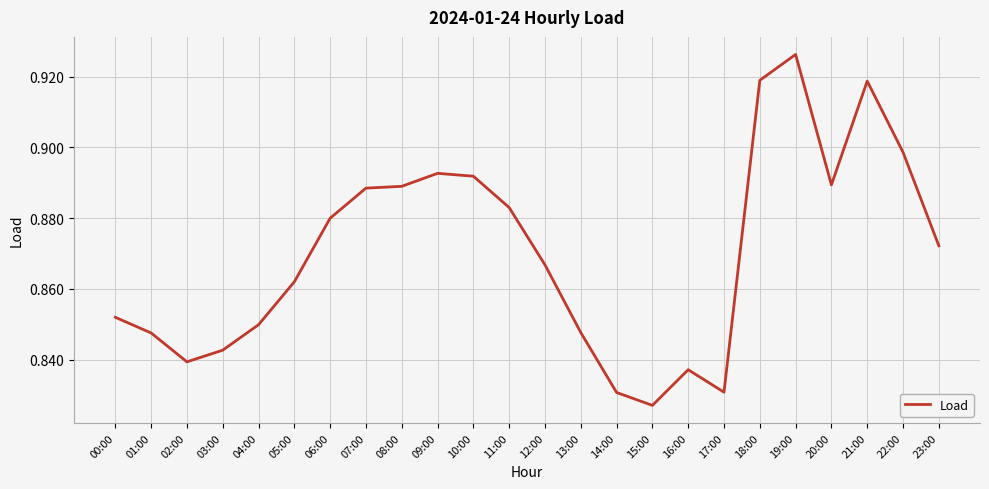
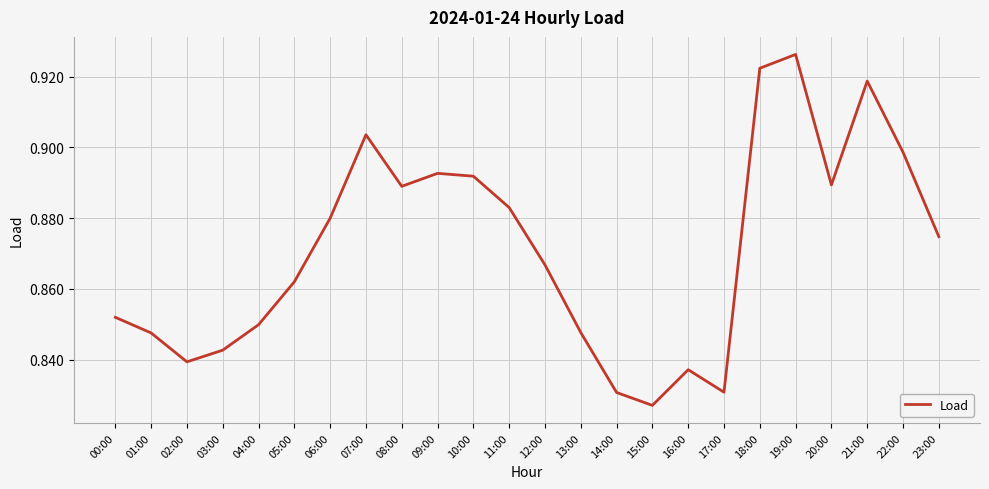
  {
    "00:00": 0.852,
    "01:00": 0.848,
    "02:00": 0.839,
    "03:00": 0.843,
    "04:00": 0.850,
    "05:00": 0.862,
    "06:00": 0.880,
-   "07:00": 0.888,
+   "07:00": 0.904,
    "08:00": 0.889,
    "09:00": 0.893,
    "10:00": 0.892,
    "11:00": 0.883,
    "12:00": 0.867,
    "13:00": 0.848,
    "14:00": 0.831,
    "15:00": 0.827,
    "16:00": 0.837,
    "17:00": 0.831,
-   "18:00": 0.919,
+   "18:00": 0.922,
    "19:00": 0.926,
    "20:00": 0.889,
    "21:00": 0.919,
    "22:00": 0.899,
-   "23:00": 0.872
+   "23:00": 0.875
  }
